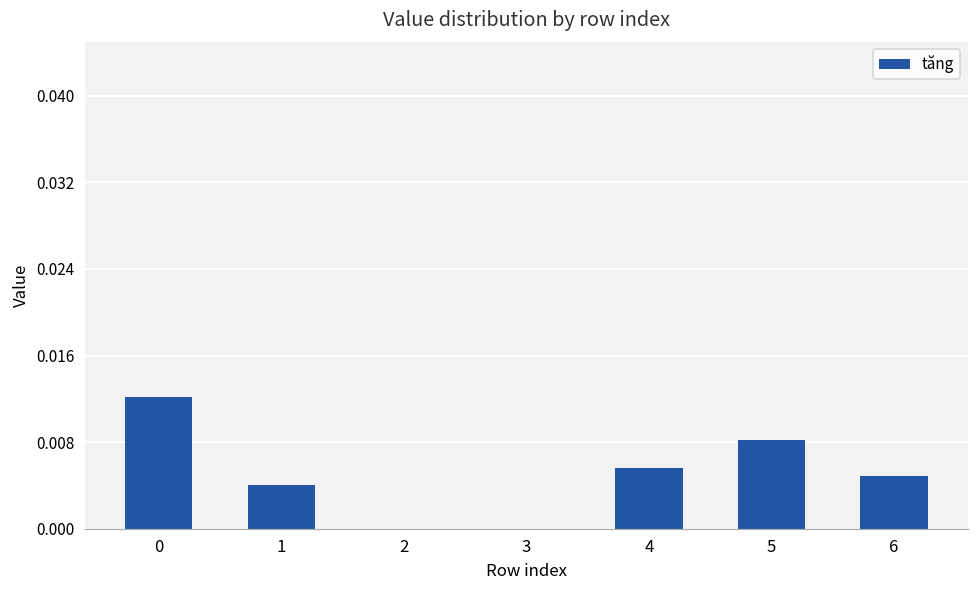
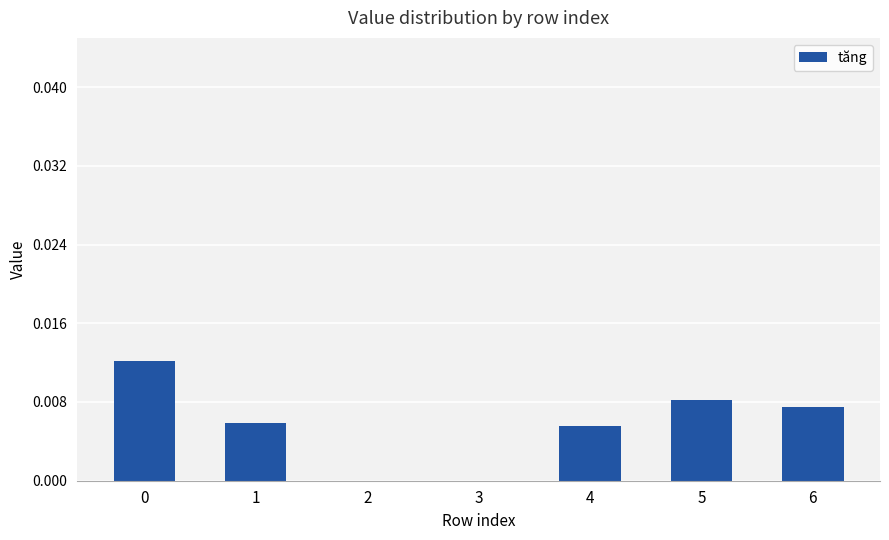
  {
    "0": 0.012,
-   "1": 0.004,
+   "1": 0.006,
    "2": 0.000,
    "3": 0.000,
    "4": 0.006,
    "5": 0.008,
-   "6": 0.005
+   "6": 0.007
  }
